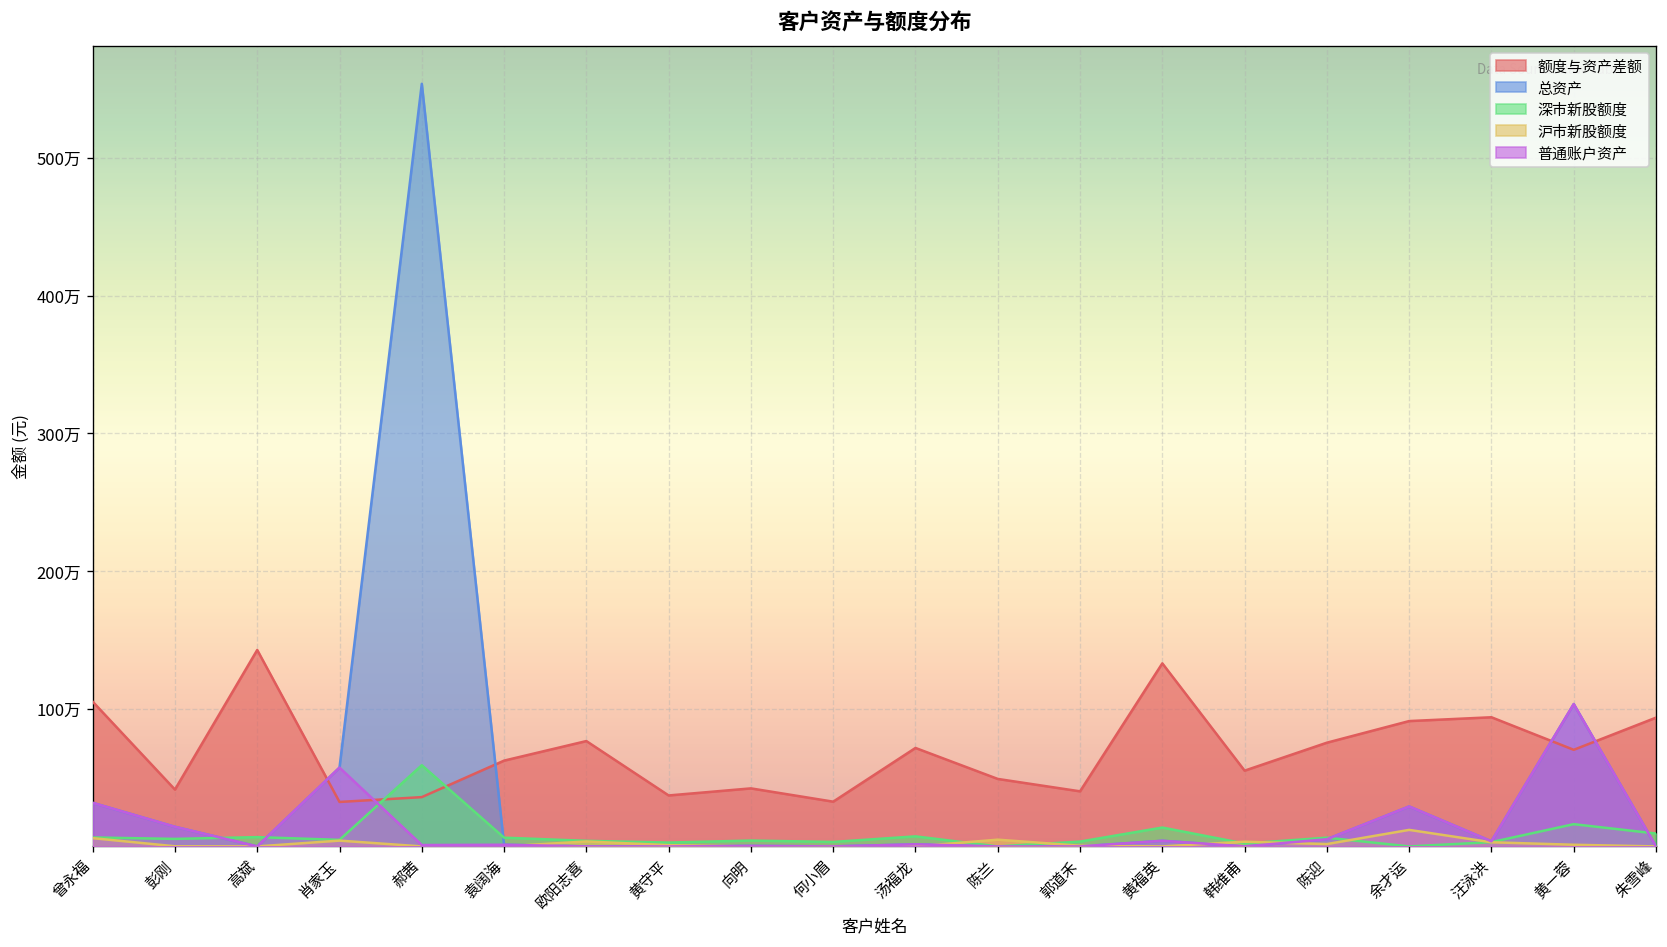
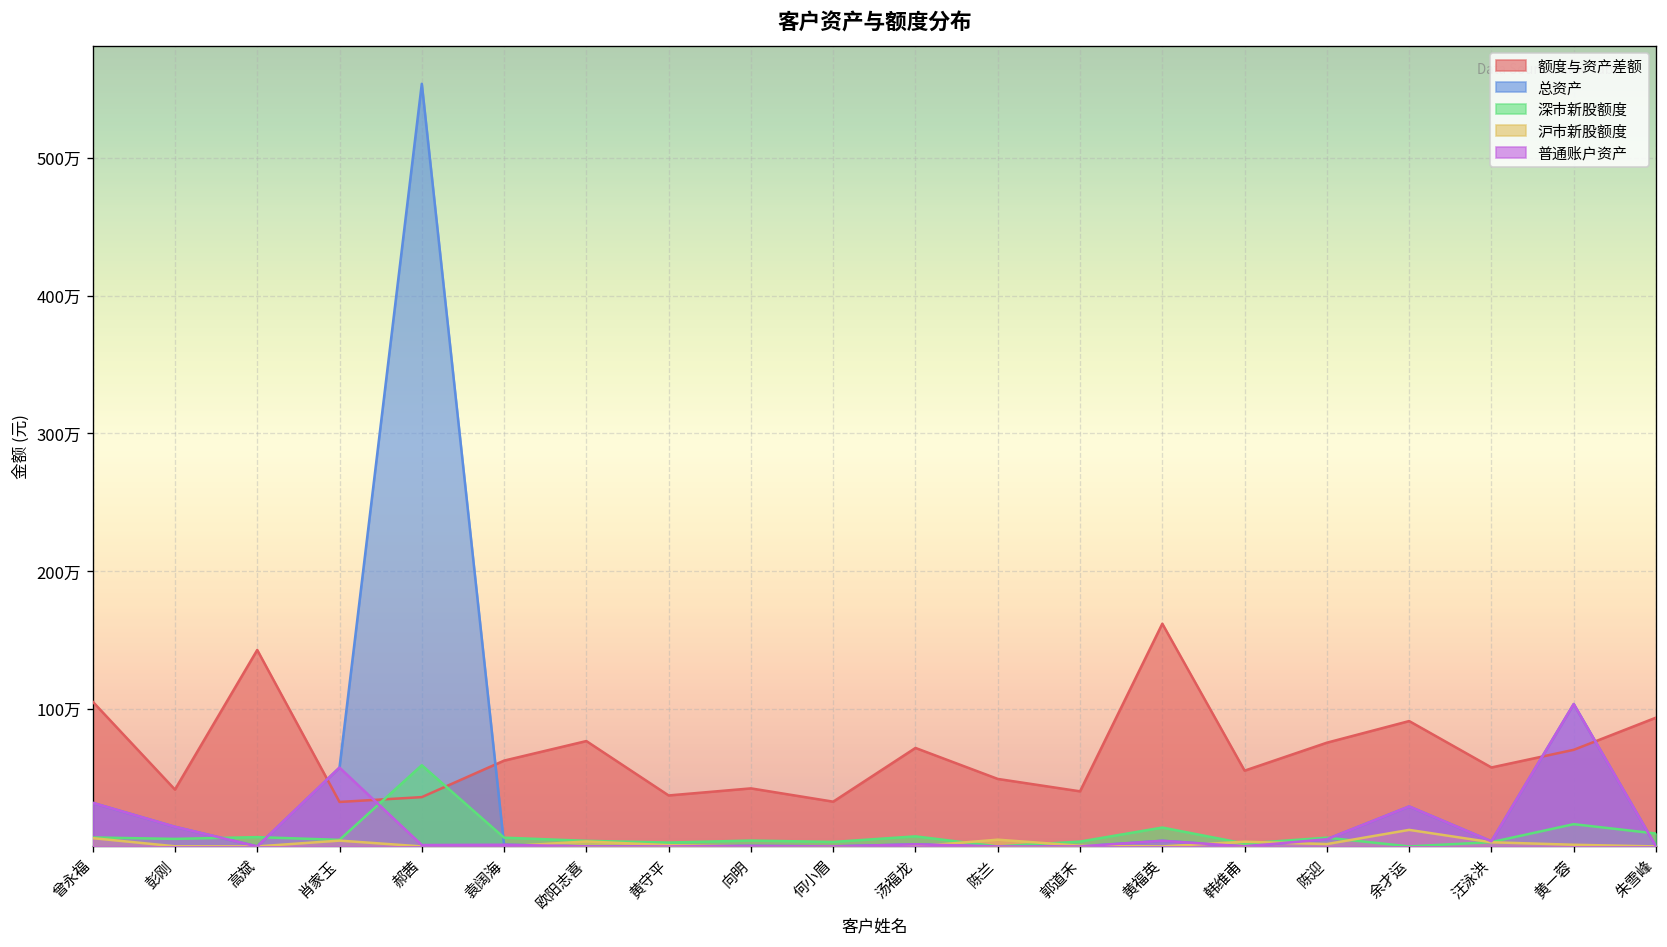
  {
    "额度与资产差额": {
      "曾永福": "105万",
      "彭刚": "41万",
      "高斌": "143万",
      "肖家玉": "32万",
      "郝茜": "36万",
      "袁阔海": "62万",
      "欧阳志喜": "76万",
      "黄守平": "37万",
      "向明": "42万",
      "何小眉": "32万",
      "汤福龙": "71万",
      "陈兰": "49万",
      "郭道禾": "40万",
-     "黄福英": "133万",
+     "黄福英": "162万",
      "韩维甫": "55万",
      "陈迎": "75万",
      "余才运": "91万",
-     "汪泳洪": "94万",
+     "汪泳洪": "57万",
      "黄一蓉": "70万",
      "朱雪峰": "93万"
    },
    "总资产": {
      "郝茜": "554万"
    },
    "深市新股额度": {
      "彭刚": "5万",
      "高斌": "7万",
      "郝茜": "59万",
      "袁阔海": "6万",
      "向明": "4万",
      "何小眉": "3万",
      "汤福龙": "7万",
      "郭道禾": "4万",
      "黄福英": "14万",
      "余才运": "0万",
      "黄一蓉": "16万",
      "朱雪峰": "9万"
    },
    "沪市新股额度": {
      "彭刚": "0万",
      "陈兰": "5万",
      "黄福英": "0万",
      "陈迎": "2万",
      "余才运": "12万",
      "黄一蓉": "1万"
    }
  }
